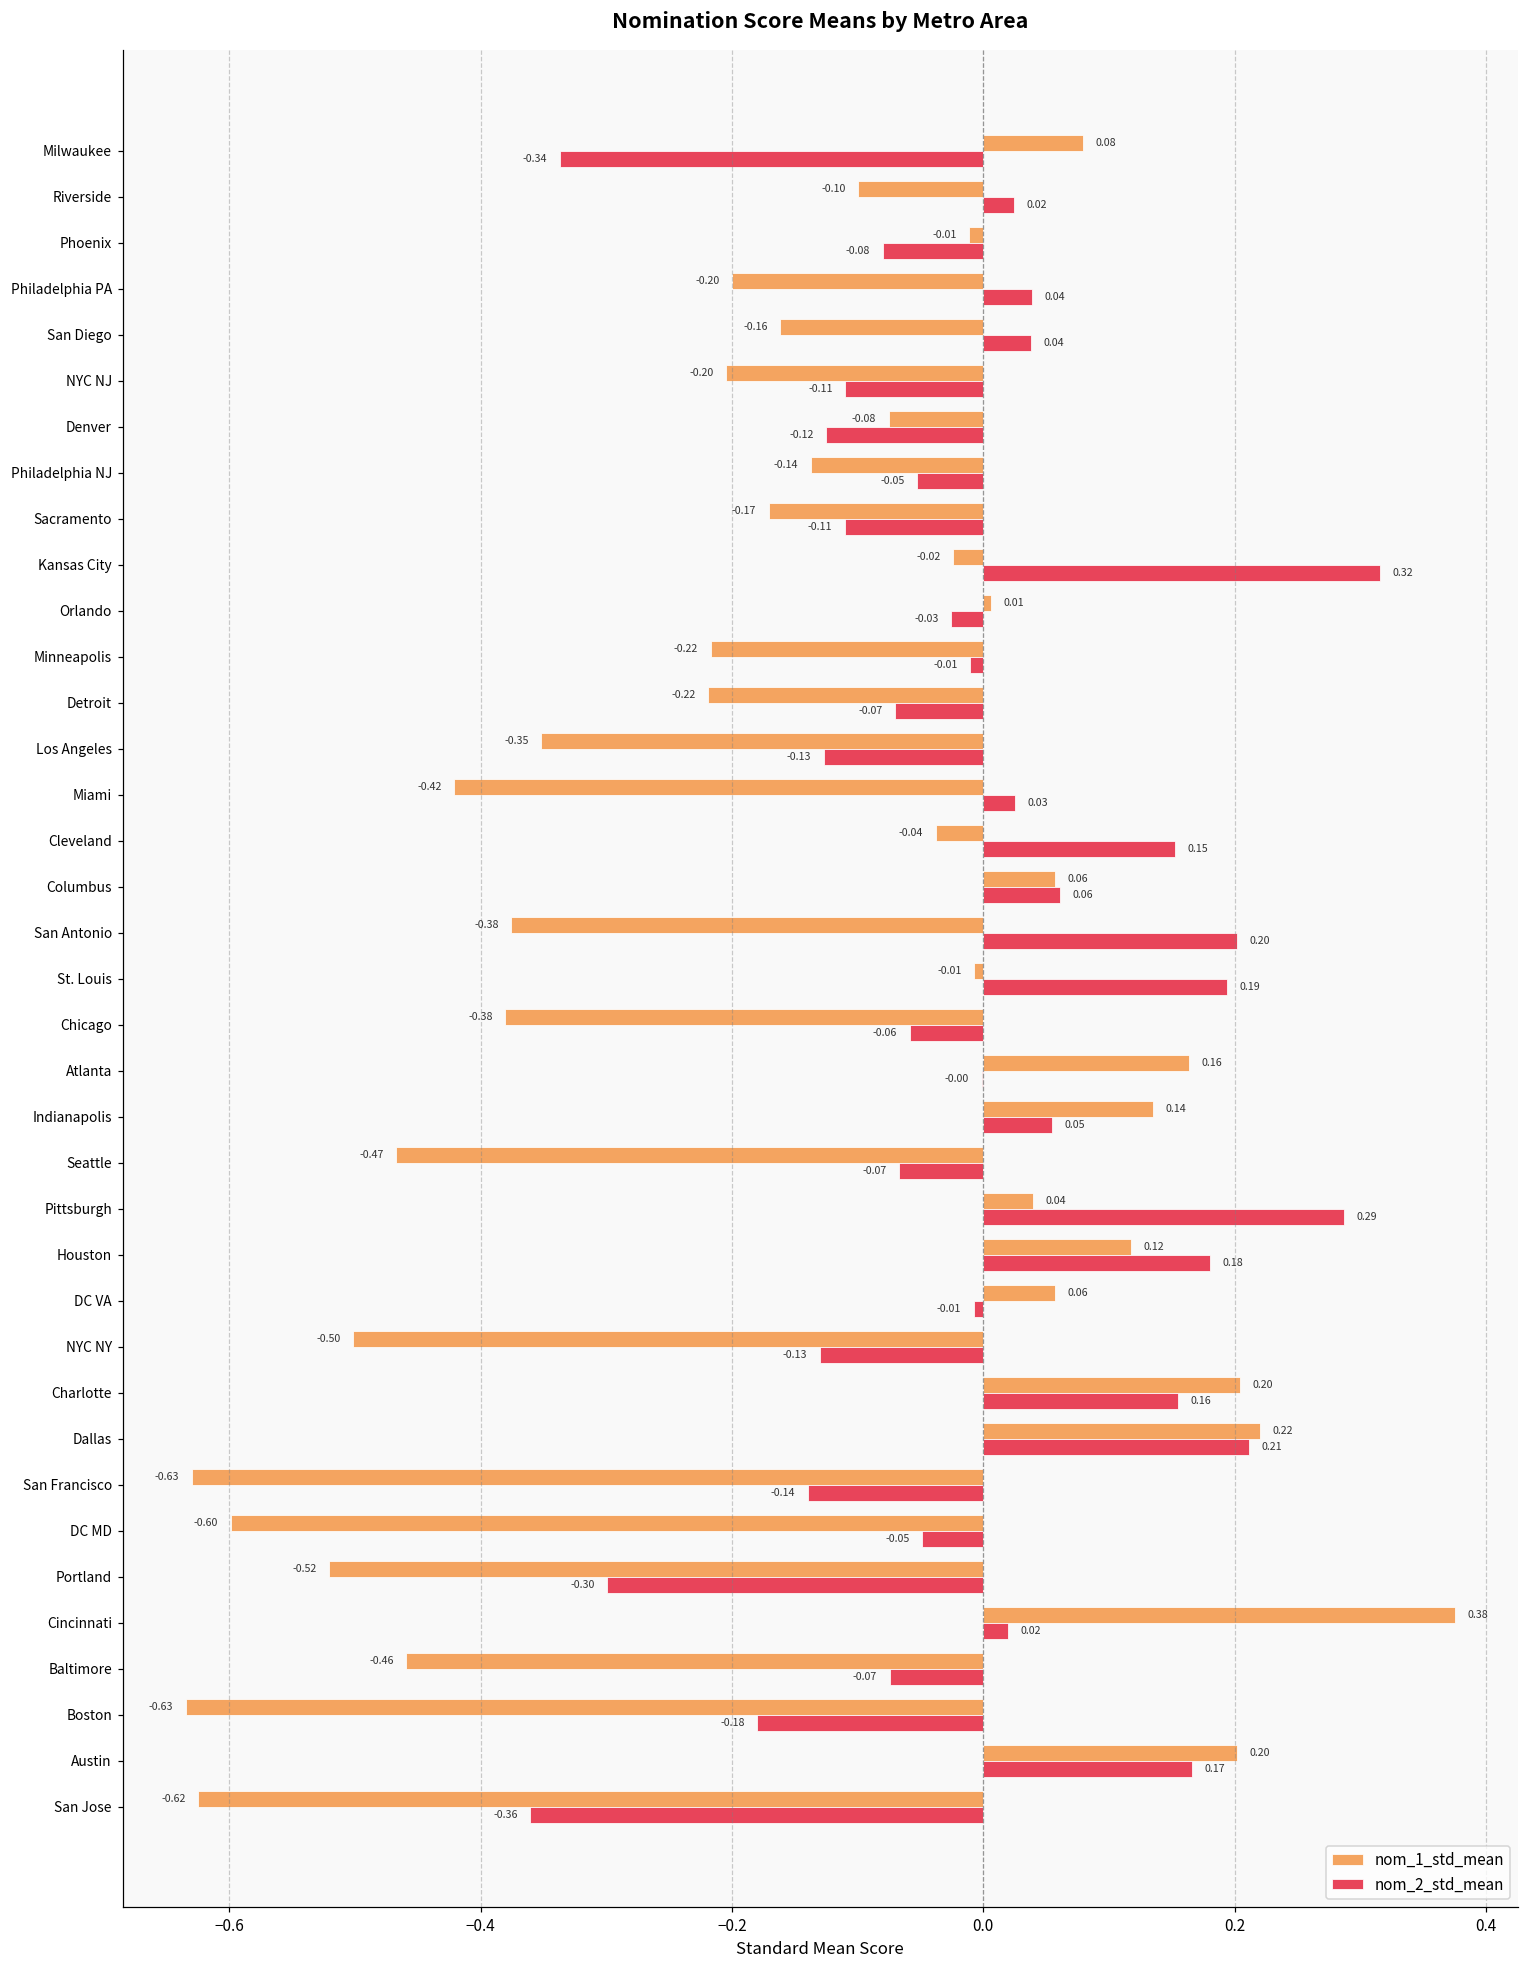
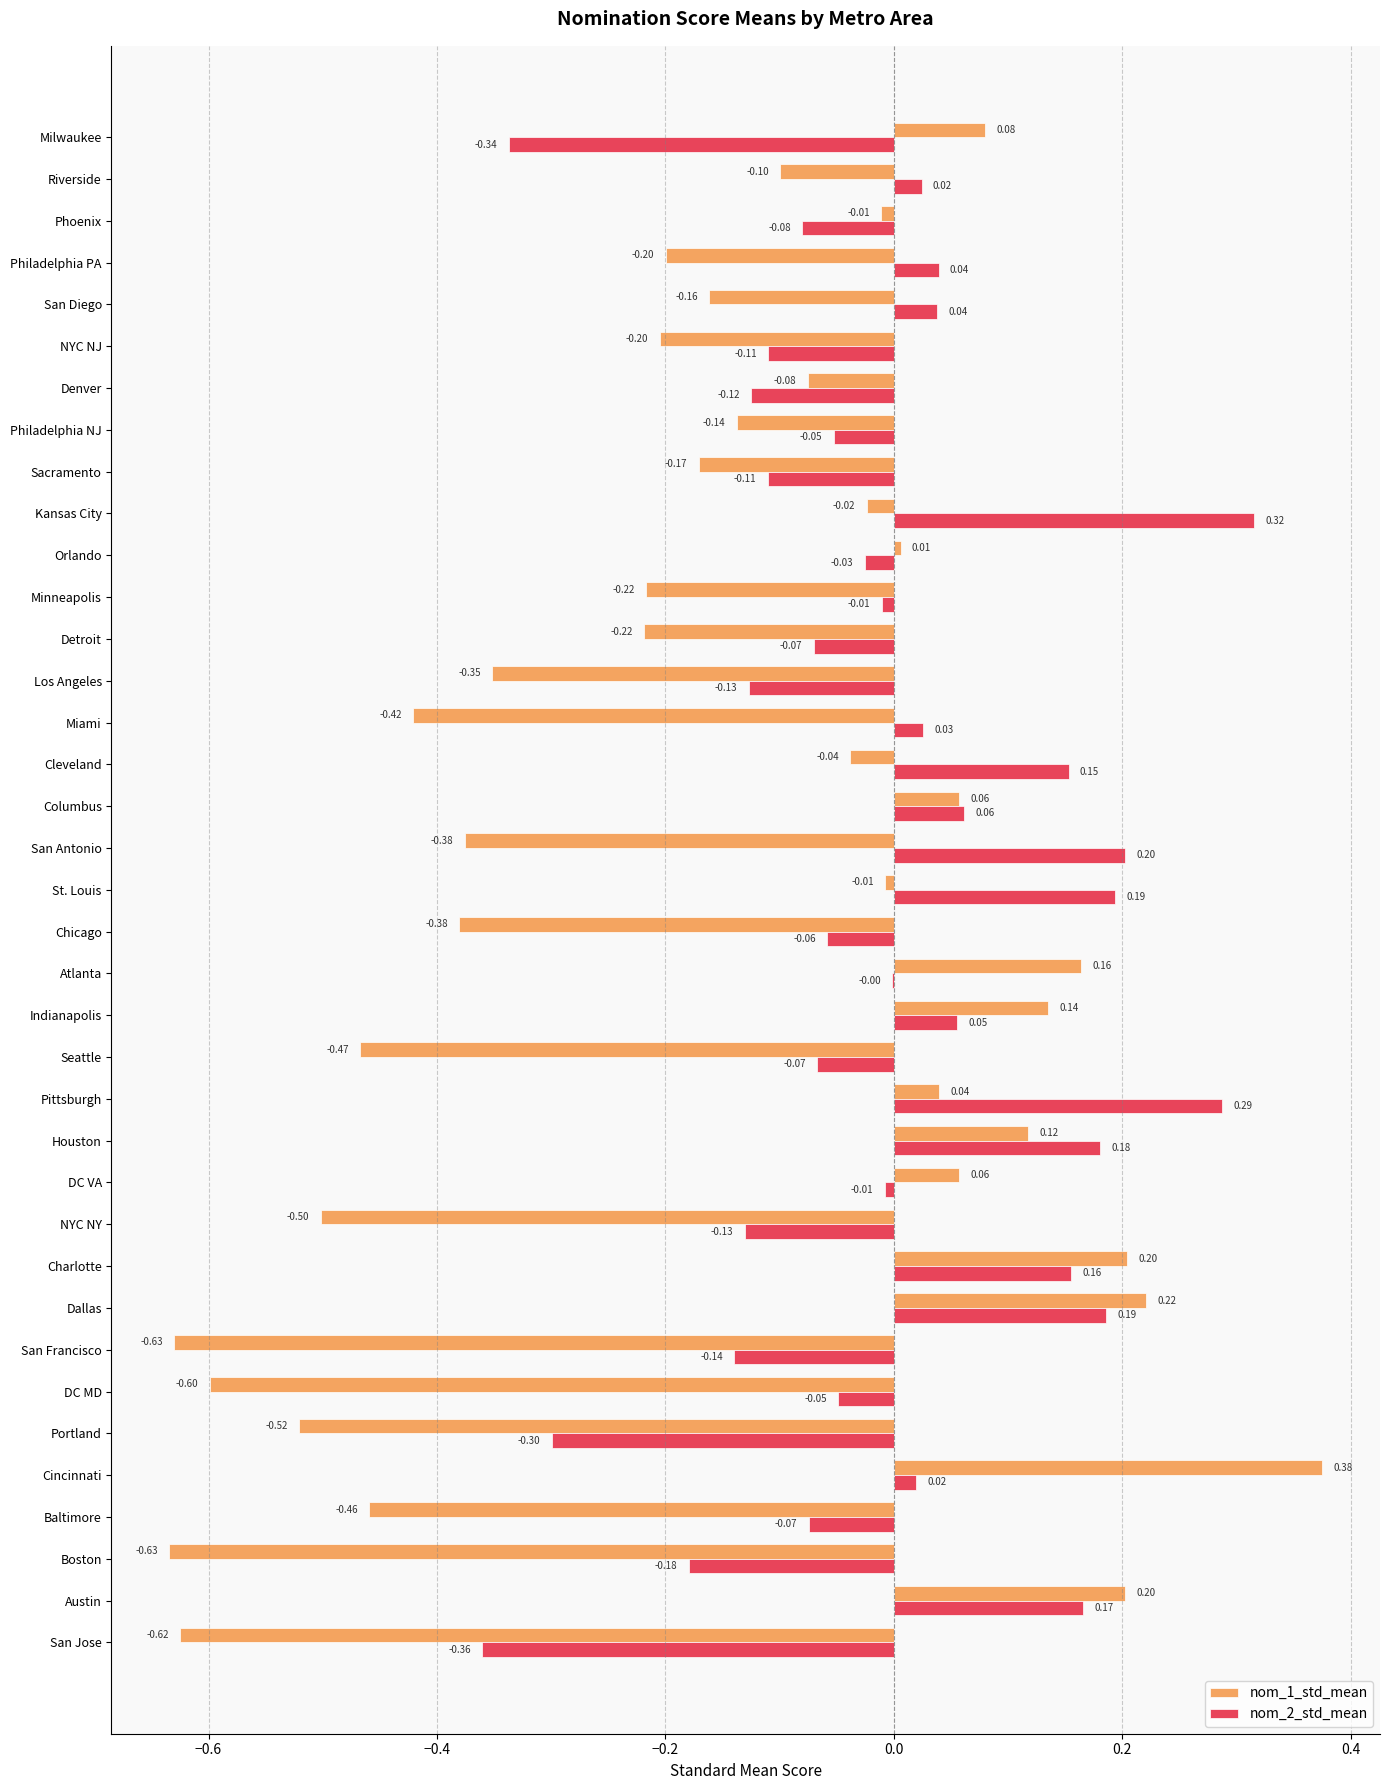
  {
    "nom_1_std_mean": {
      "Milwaukee": 0.08,
      "Riverside": -0.10,
      "Phoenix": -0.01,
      "Philadelphia PA": -0.20,
      "San Diego": -0.16,
      "NYC NJ": -0.20,
      "Denver": -0.08,
      "Philadelphia NJ": -0.14,
      "Sacramento": -0.17,
      "Kansas City": -0.02,
      "Orlando": 0.01,
      "Minneapolis": -0.22,
      "Detroit": -0.22,
      "Los Angeles": -0.35,
      "Miami": -0.42,
      "Cleveland": -0.04,
      "Columbus": 0.06,
      "San Antonio": -0.38,
      "St. Louis": -0.01,
      "Chicago": -0.38,
      "Atlanta": 0.16,
      "Indianapolis": 0.14,
      "Seattle": -0.47,
      "Pittsburgh": 0.04,
      "Houston": 0.12,
      "DC VA": 0.06,
      "NYC NY": -0.50,
      "Charlotte": 0.20,
      "Dallas": 0.22,
      "San Francisco": -0.63,
      "DC MD": -0.60,
      "Portland": -0.52,
      "Cincinnati": 0.38,
      "Baltimore": -0.46,
      "Boston": -0.63,
      "Austin": 0.20,
      "San Jose": -0.62
    },
    "nom_2_std_mean": {
      "Milwaukee": -0.34,
      "Riverside": 0.02,
      "Phoenix": -0.08,
      "Philadelphia PA": 0.04,
      "San Diego": 0.04,
      "NYC NJ": -0.11,
      "Denver": -0.12,
      "Philadelphia NJ": -0.05,
      "Sacramento": -0.11,
      "Kansas City": 0.32,
      "Orlando": -0.03,
      "Minneapolis": -0.01,
      "Detroit": -0.07,
      "Los Angeles": -0.13,
      "Miami": 0.03,
      "Cleveland": 0.15,
      "Columbus": 0.06,
      "San Antonio": 0.20,
      "St. Louis": 0.19,
      "Chicago": -0.06,
      "Atlanta": -0.00,
      "Indianapolis": 0.05,
      "Seattle": -0.07,
      "Pittsburgh": 0.29,
      "Houston": 0.18,
      "DC VA": -0.01,
      "NYC NY": -0.13,
      "Charlotte": 0.16,
-     "Dallas": 0.21,
+     "Dallas": 0.19,
      "San Francisco": -0.14,
      "DC MD": -0.05,
      "Portland": -0.30,
      "Cincinnati": 0.02,
      "Baltimore": -0.07,
      "Boston": -0.18,
      "Austin": 0.17,
      "San Jose": -0.36
    }
  }
